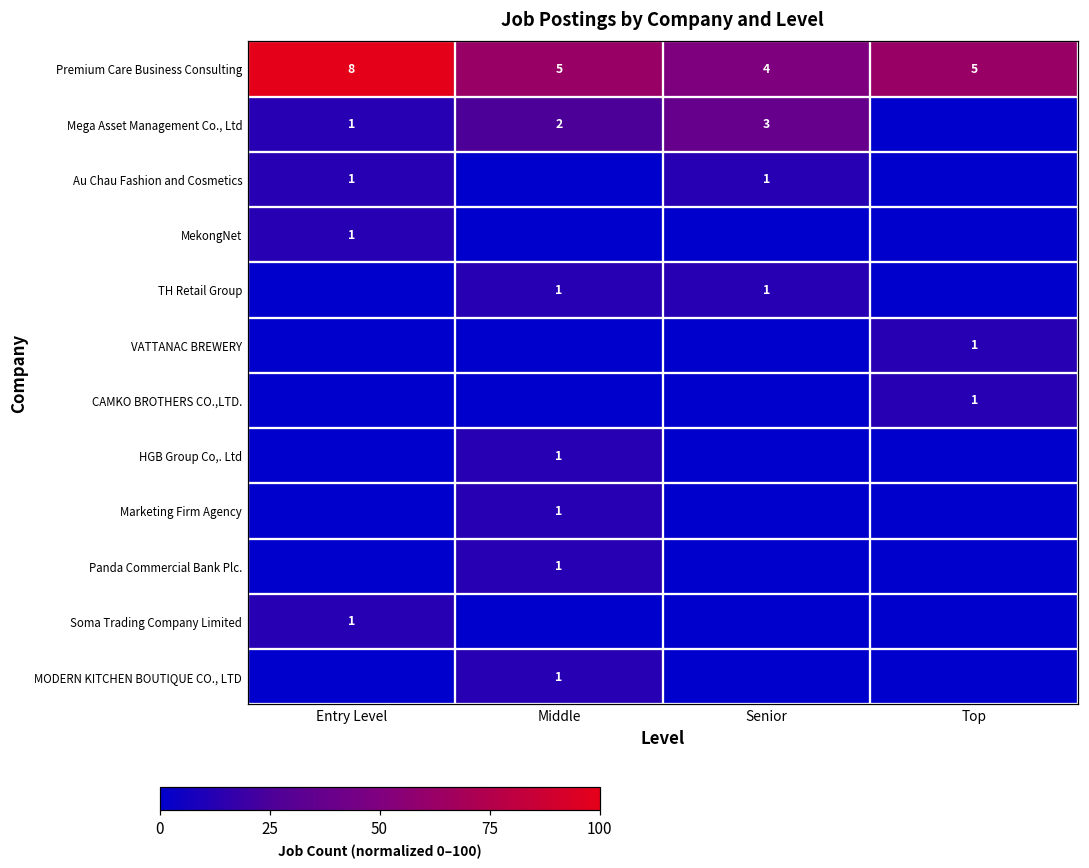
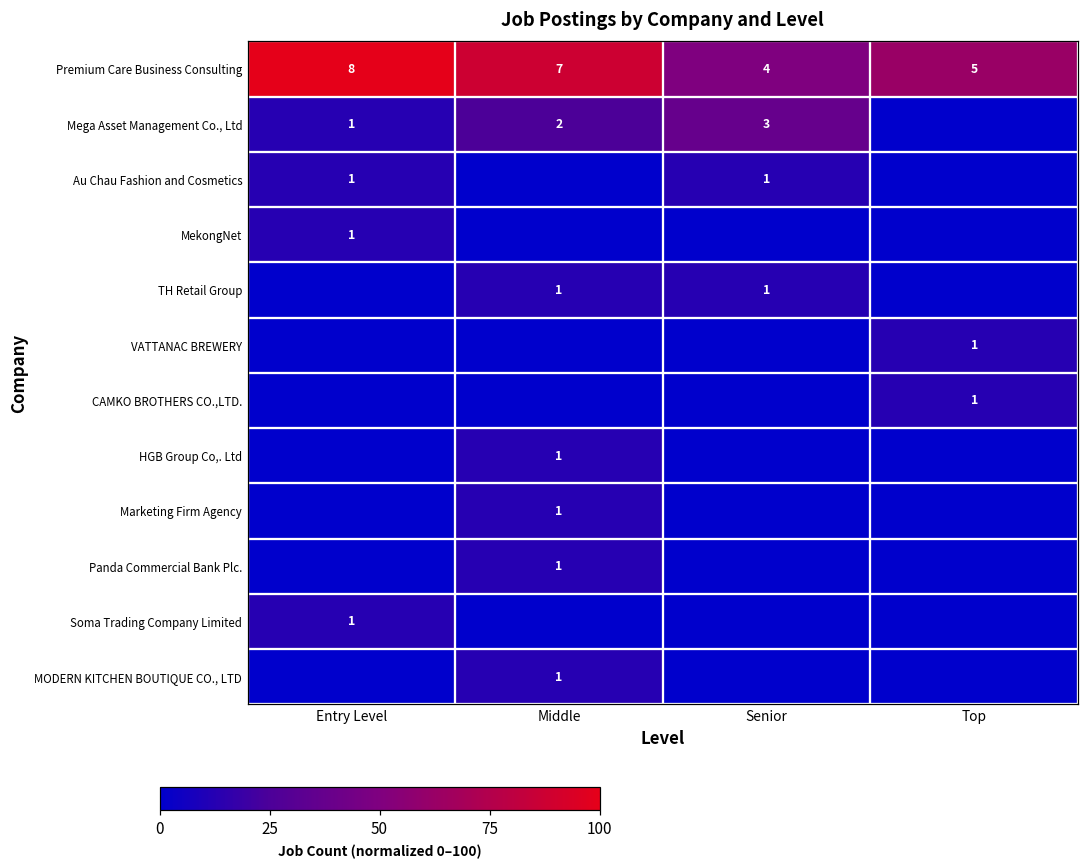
  {
    "Premium Care Business Consulting": {
      "Entry Level": 8,
-     "Middle": 5,
+     "Middle": 7,
      "Senior": 4,
      "Top": 5
    },
    "Mega Asset Management Co., Ltd": {
      "Entry Level": 1,
      "Middle": 2,
      "Senior": 3
    },
    "Au Chau Fashion and Cosmetics": {
      "Entry Level": 1,
      "Senior": 1
    },
    "MekongNet": {
      "Entry Level": 1
    },
    "TH Retail Group": {
      "Middle": 1,
      "Senior": 1
    },
    "VATTANAC BREWERY": {
      "Top": 1
    },
    "CAMKO BROTHERS CO.,LTD.": {
      "Top": 1
    },
    "HGB Group Co,. Ltd": {
      "Middle": 1
    },
    "Marketing Firm Agency": {
      "Middle": 1
    },
    "Panda Commercial Bank Plc.": {
      "Middle": 1
    },
    "Soma Trading Company Limited": {
      "Entry Level": 1
    },
    "MODERN KITCHEN BOUTIQUE CO., LTD": {
      "Middle": 1
    }
  }
